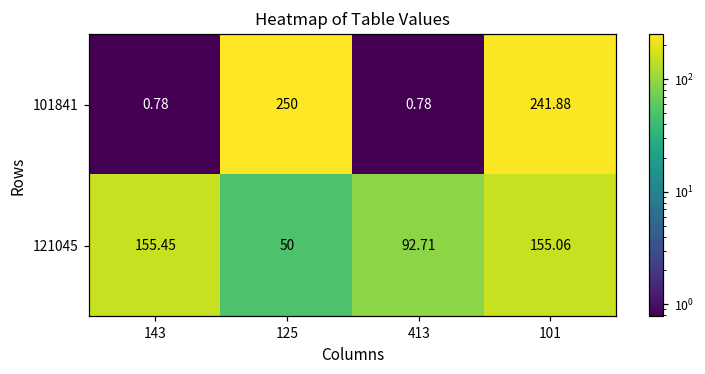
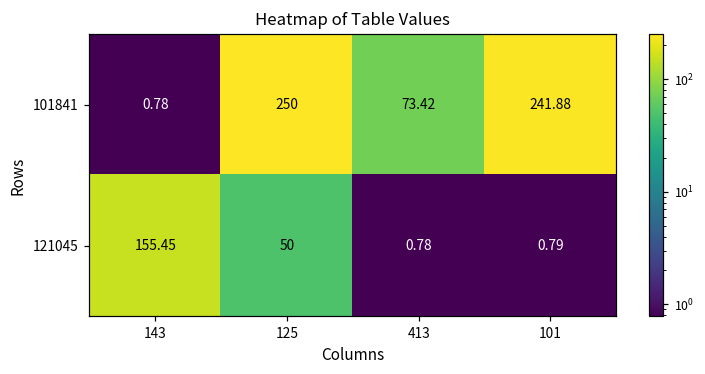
  {
    "101841": {
      "143": 0.78,
      "125": 250,
-     "413": 0.78,
+     "413": 73.42,
      "101": 241.88
    },
    "121045": {
      "143": 155.45,
      "125": 50,
-     "413": 92.71,
-     "101": 155.06
+     "413": 0.78,
+     "101": 0.79
    }
  }
